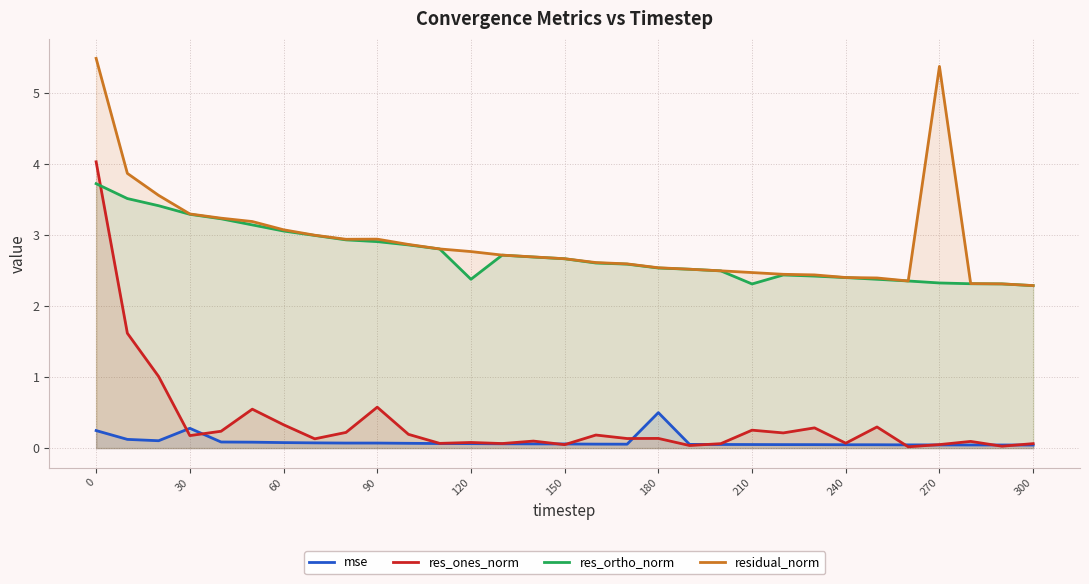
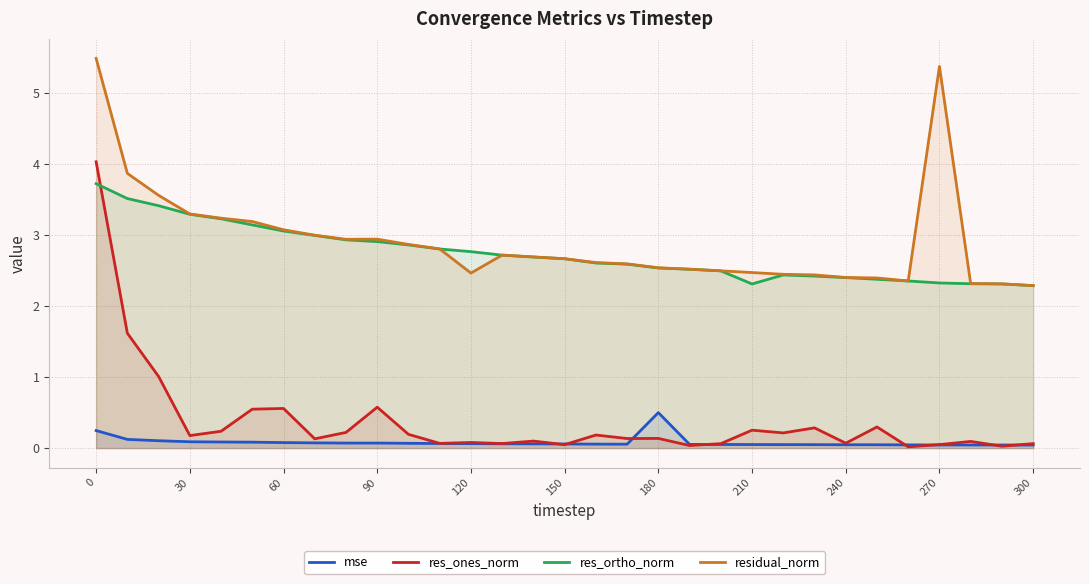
  {
    "mse": {
      "0": 0.2,
-     "30": 0.3,
+     "30": 0.1,
      "60": 0.1,
      "90": 0.1,
      "180": 0.5,
      "210": 0.1
    },
    "res_ones_norm": {
      "0": 4.0,
      "30": 0.2,
-     "60": 0.3,
+     "60": 0.6,
      "90": 0.6,
      "180": 0.1,
      "210": 0.3
    },
    "res_ortho_norm": {
      "0": 3.7,
-     "120": 2.4,
+     "120": 2.8,
      "210": 2.3,
      "270": 2.3
    },
    "residual_norm": {
      "0": 5.5,
-     "120": 2.8,
+     "120": 2.5,
      "210": 2.5,
      "270": 5.4
    }
  }
